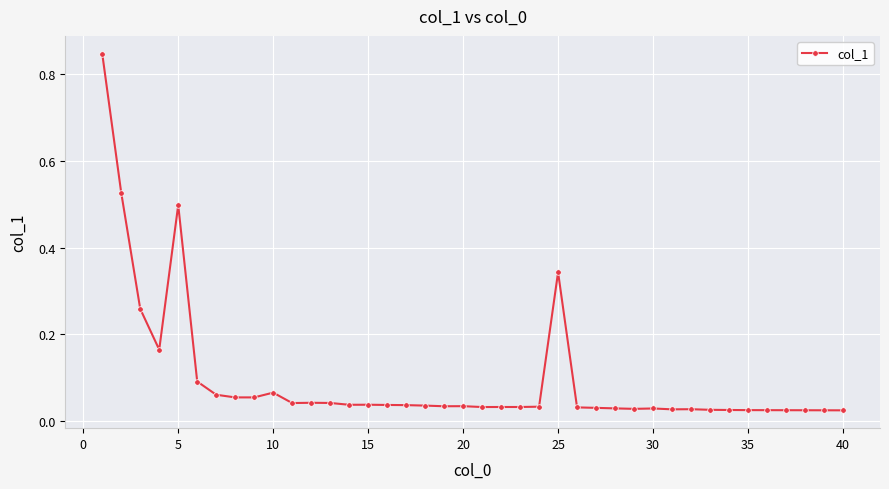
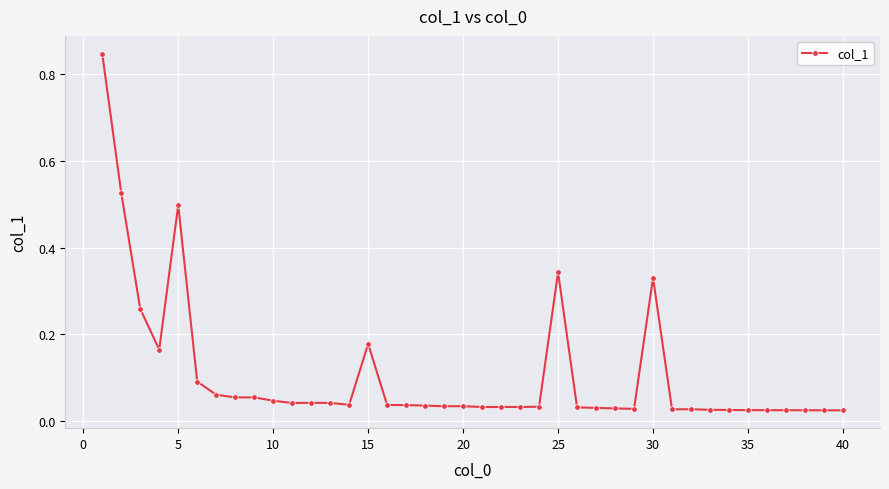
  {
    "5": 0.50,
-   "10": 0.07,
-   "15": 0.04,
+   "10": 0.05,
+   "15": 0.18,
    "20": 0.03,
    "25": 0.34,
-   "30": 0.03,
+   "30": 0.33,
    "35": 0.03,
    "40": 0.03
  }
